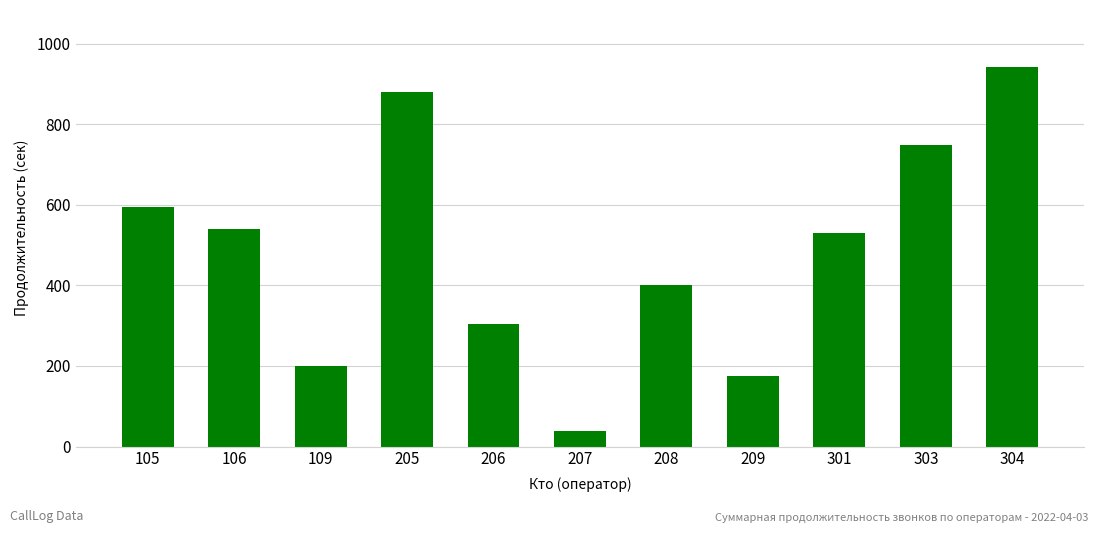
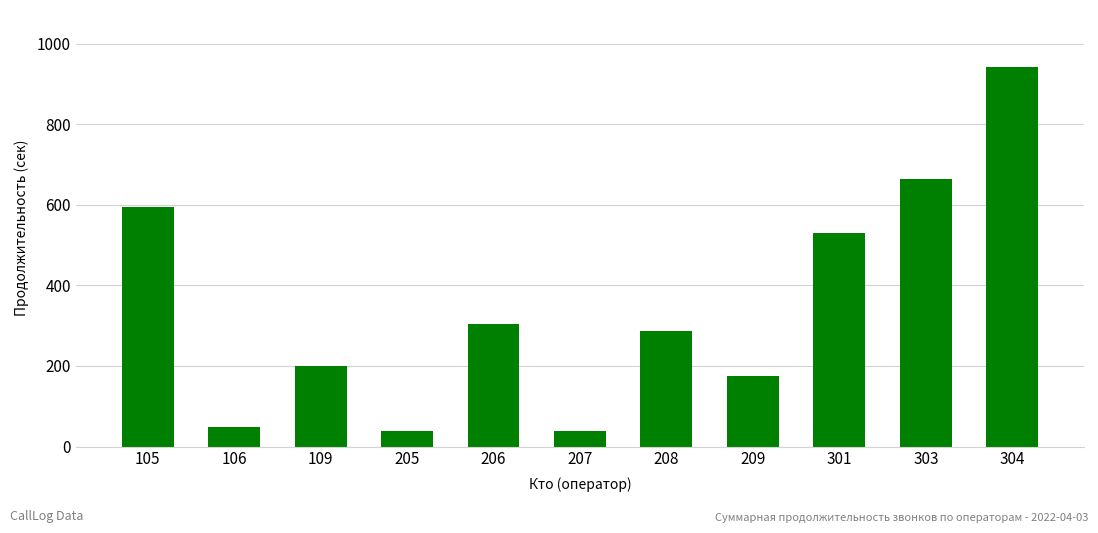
  {
    "105": 590,
-   "106": 540,
+   "106": 50,
    "109": 200,
-   "205": 880,
+   "205": 40,
    "206": 300,
    "207": 40,
-   "208": 400,
+   "208": 290,
    "209": 180,
    "301": 530,
-   "303": 750,
+   "303": 660,
    "304": 940
  }
